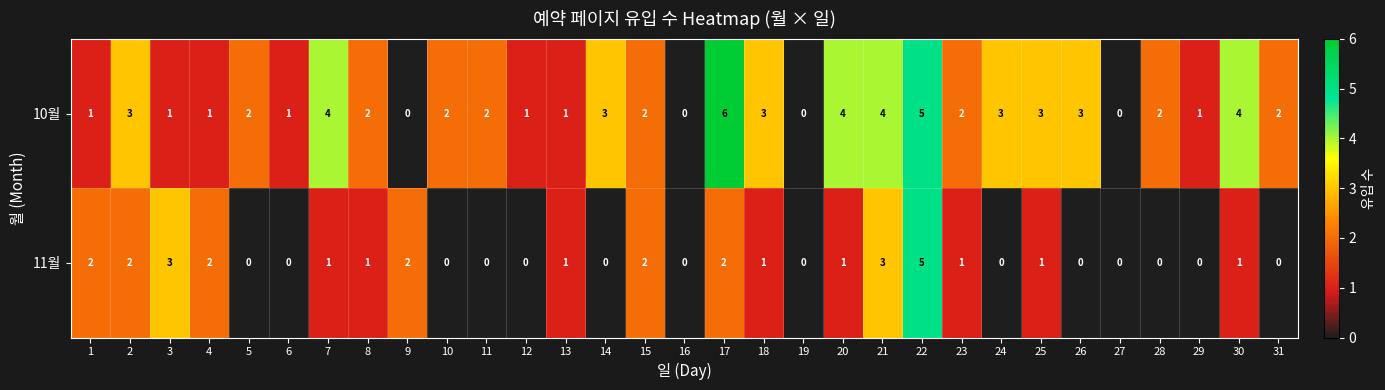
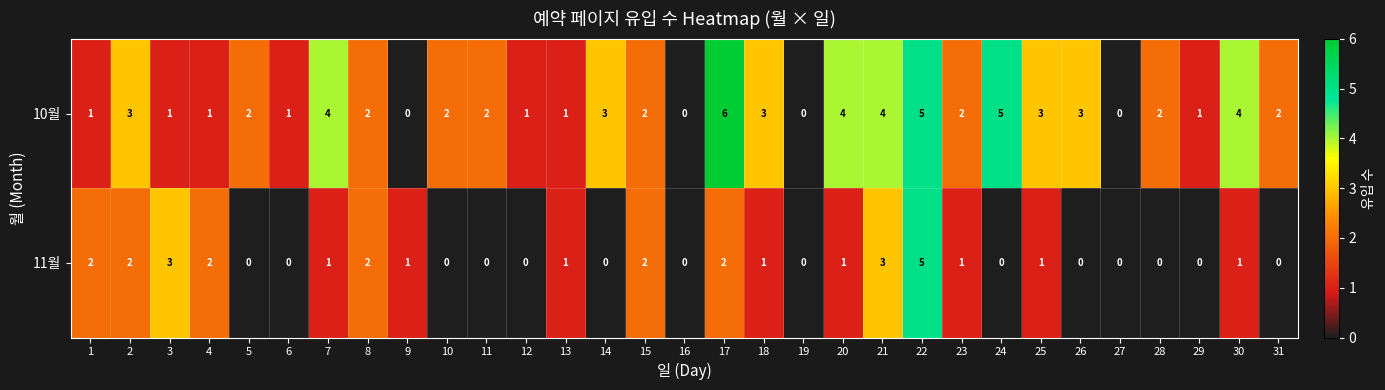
  {
    "10월": {
      "1": 1,
      "2": 3,
      "3": 1,
      "4": 1,
      "5": 2,
      "6": 1,
      "7": 4,
      "8": 2,
      "9": 0,
      "10": 2,
      "11": 2,
      "12": 1,
      "13": 1,
      "14": 3,
      "15": 2,
      "16": 0,
      "17": 6,
      "18": 3,
      "19": 0,
      "20": 4,
      "21": 4,
      "22": 5,
      "23": 2,
-     "24": 3,
+     "24": 5,
      "25": 3,
      "26": 3,
      "27": 0,
      "28": 2,
      "29": 1,
      "30": 4,
      "31": 2
    },
    "11월": {
      "1": 2,
      "2": 2,
      "3": 3,
      "4": 2,
      "5": 0,
      "6": 0,
      "7": 1,
-     "8": 1,
-     "9": 2,
+     "8": 2,
+     "9": 1,
      "10": 0,
      "11": 0,
      "12": 0,
      "13": 1,
      "14": 0,
      "15": 2,
      "16": 0,
      "17": 2,
      "18": 1,
      "19": 0,
      "20": 1,
      "21": 3,
      "22": 5,
      "23": 1,
      "24": 0,
      "25": 1,
      "26": 0,
      "27": 0,
      "28": 0,
      "29": 0,
      "30": 1,
      "31": 0
    }
  }
